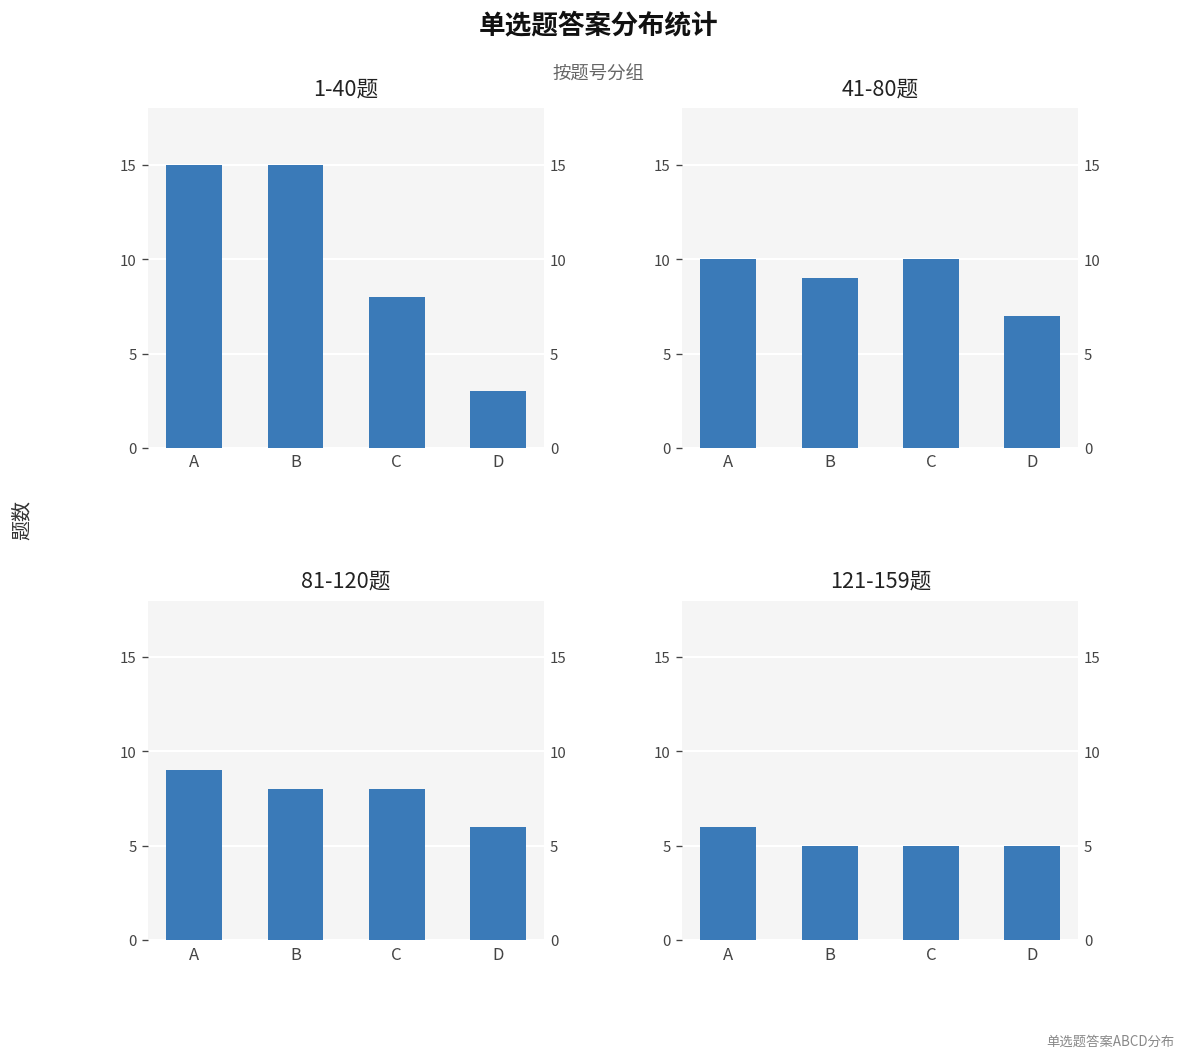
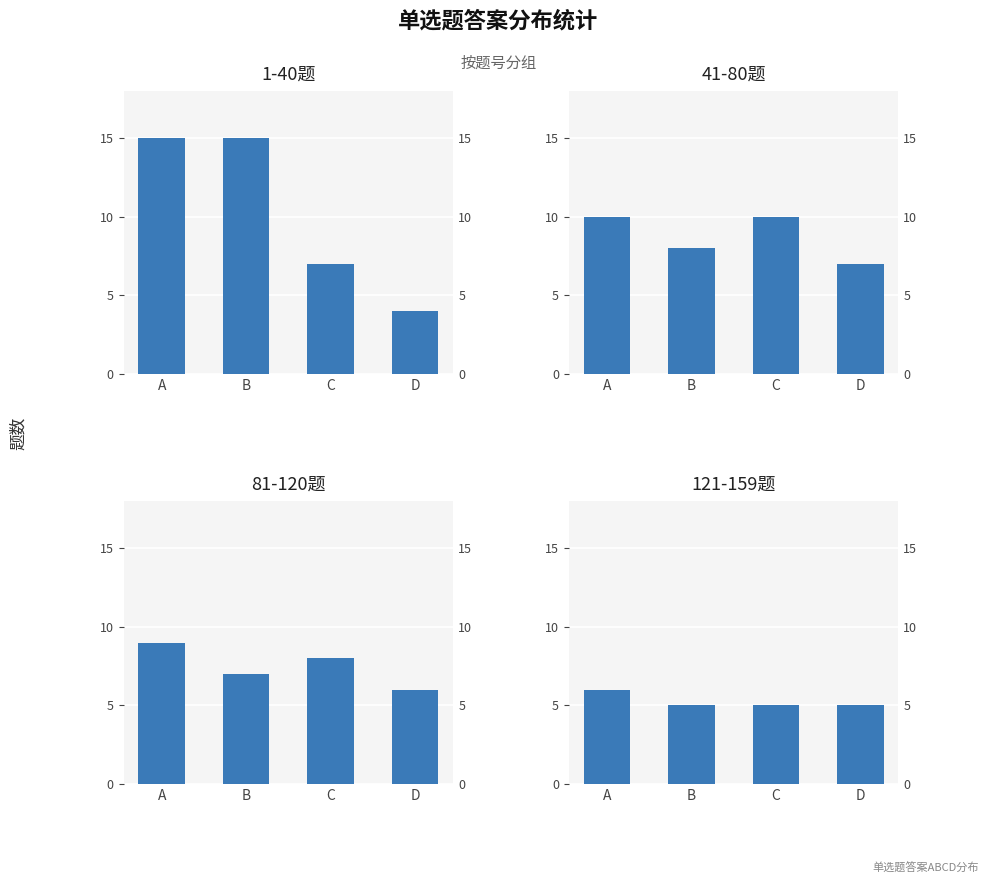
  {
    "1-40题": {
      "A": 15,
      "B": 15,
-     "C": 8,
-     "D": 3
+     "C": 7,
+     "D": 4
    },
    "41-80题": {
      "A": 10,
-     "B": 9,
+     "B": 8,
      "C": 10,
      "D": 7
    },
    "81-120题": {
      "A": 9,
-     "B": 8,
+     "B": 7,
      "C": 8,
      "D": 6
    },
    "121-159题": {
      "A": 6.0,
      "B": 5.0,
      "C": 5.0,
      "D": 5.0
    }
  }
